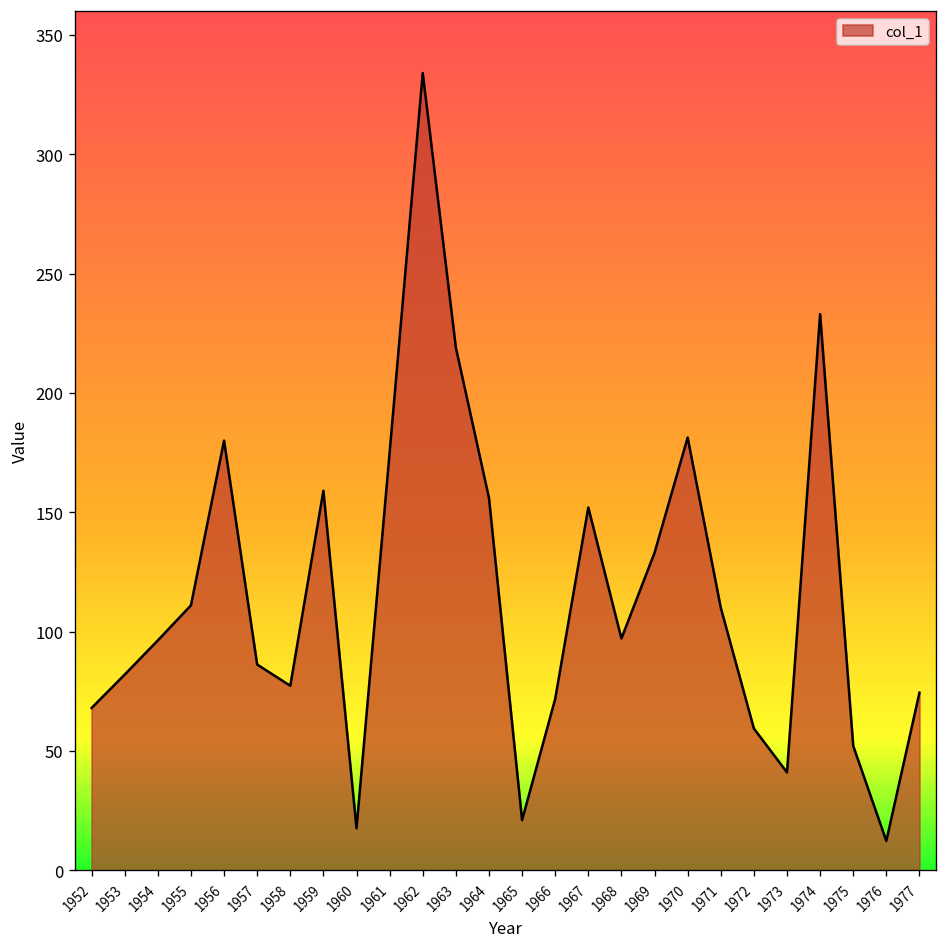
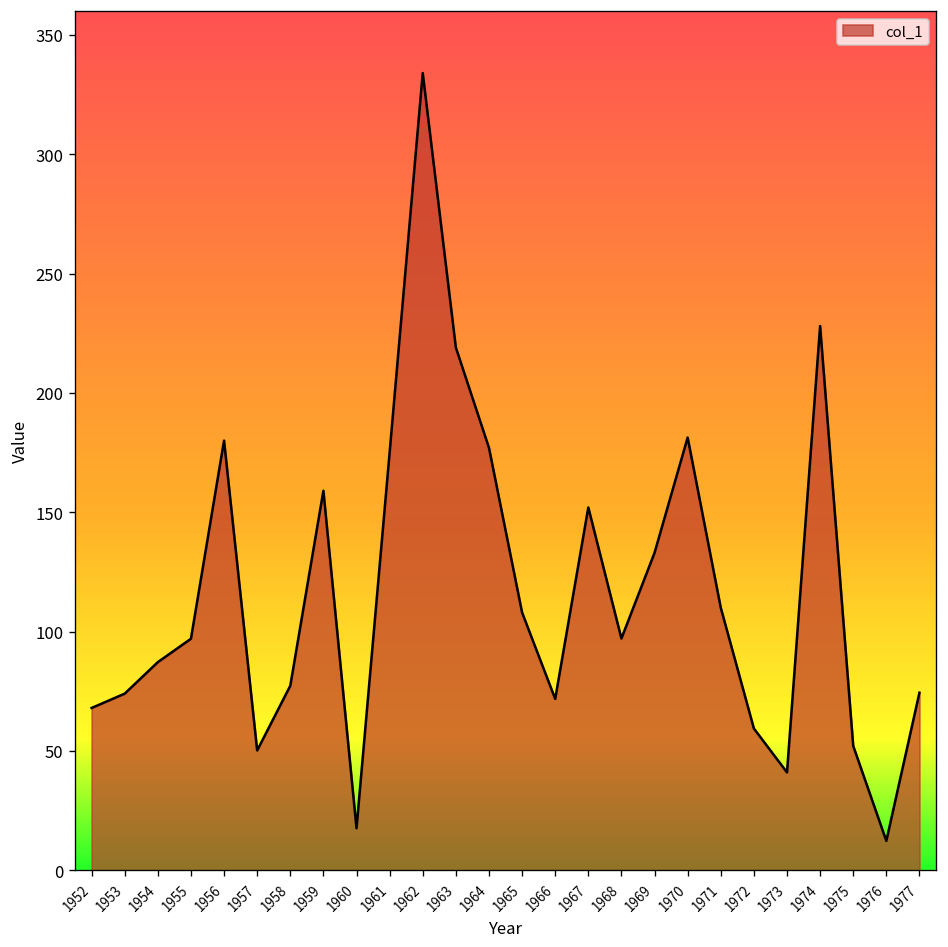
  {
    "1952": 68,
-   "1953": 82,
-   "1954": 96,
-   "1955": 111,
+   "1953": 74,
+   "1954": 87,
+   "1955": 97,
    "1956": 180,
-   "1957": 86,
+   "1957": 50,
    "1958": 77,
    "1959": 159,
    "1960": 18,
    "1961": 175,
    "1962": 334,
    "1963": 219,
-   "1964": 156,
-   "1965": 21,
+   "1964": 177,
+   "1965": 108,
    "1966": 72,
    "1967": 152,
    "1968": 97,
    "1969": 133,
    "1970": 181,
    "1971": 110,
    "1972": 59,
    "1973": 41,
-   "1974": 233,
+   "1974": 228,
    "1975": 52,
    "1976": 12,
    "1977": 74
  }
